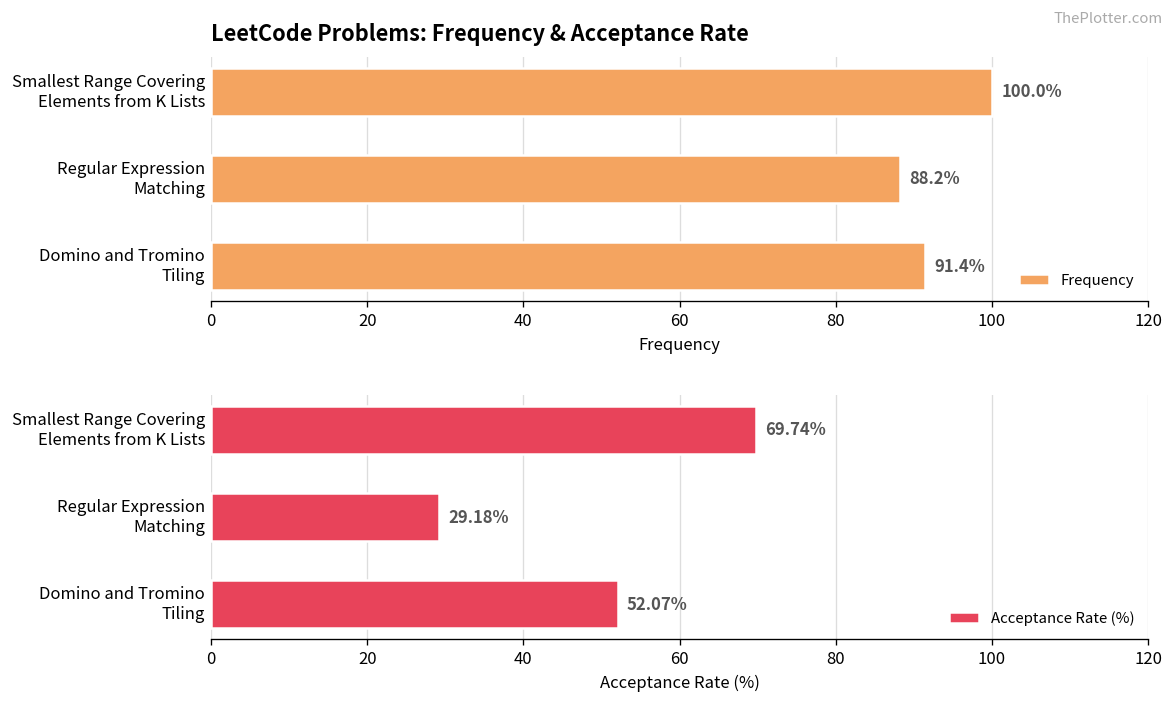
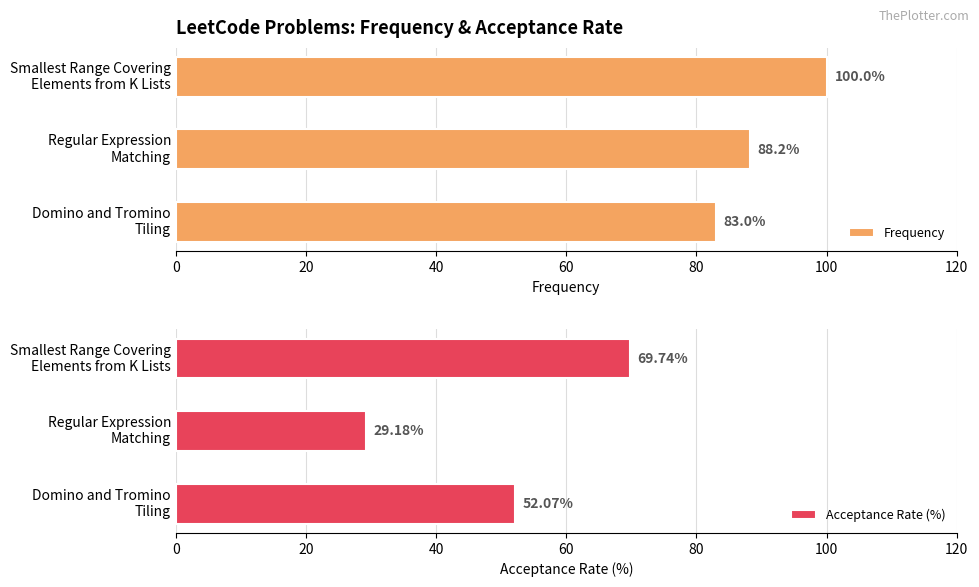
  {
    "LeetCode Problems: Frequency & Acceptance Rate": {
      "Smallest Range Covering Elements from K Lists": "100.0%",
      "Regular Expression Matching": "88.2%",
-     "Domino and Tromino Tiling": "91.4%"
+     "Domino and Tromino Tiling": "83.0%"
    }
  }
